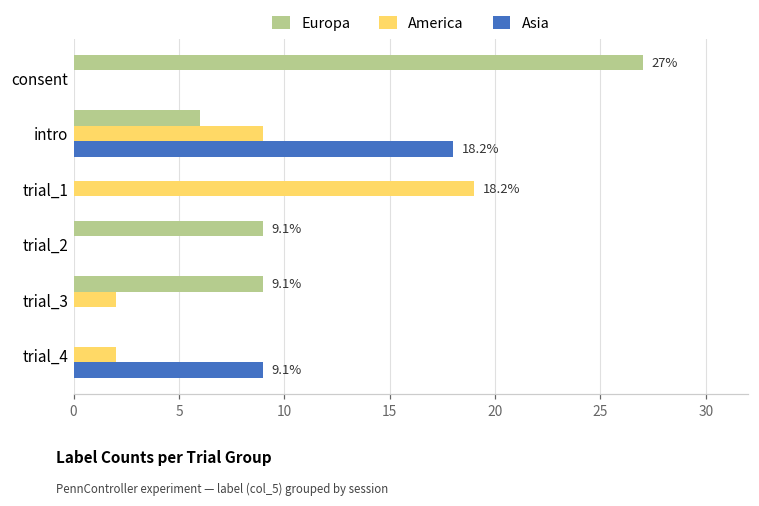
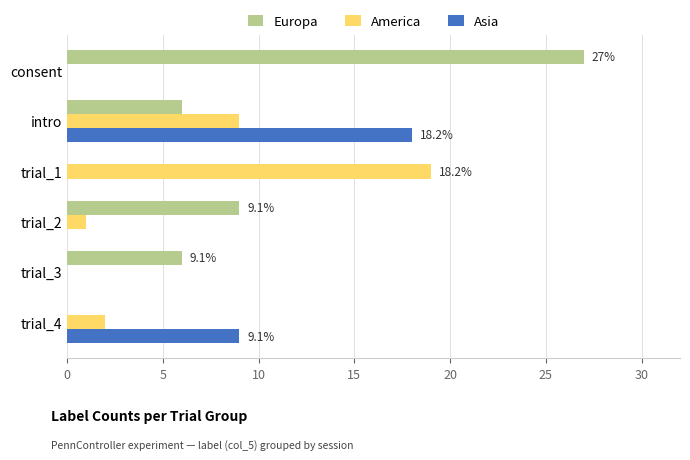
  {
    "Europa": {
      "intro": 6,
      "trial_1": 0,
-     "trial_3": 9,
+     "trial_3": 6,
      "trial_4": 0
    },
    "America": {
      "consent": 0,
      "intro": 9,
-     "trial_2": 0,
-     "trial_3": 2,
+     "trial_2": 1,
+     "trial_3": 0,
      "trial_4": 2
    },
    "Asia": {
      "consent": 0,
      "trial_1": 0,
      "trial_2": 0,
      "trial_3": 0
    }
  }
